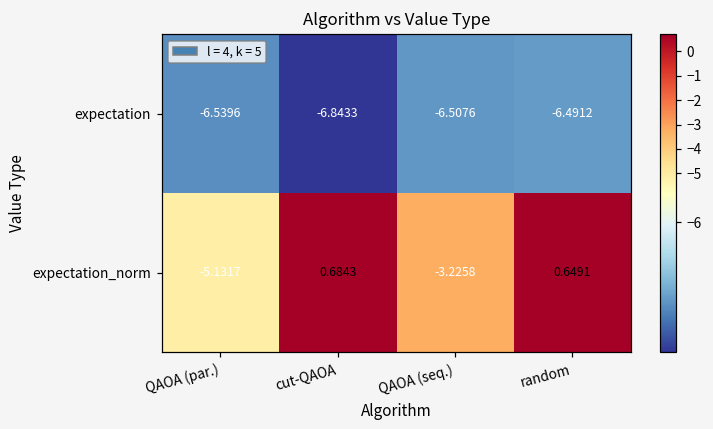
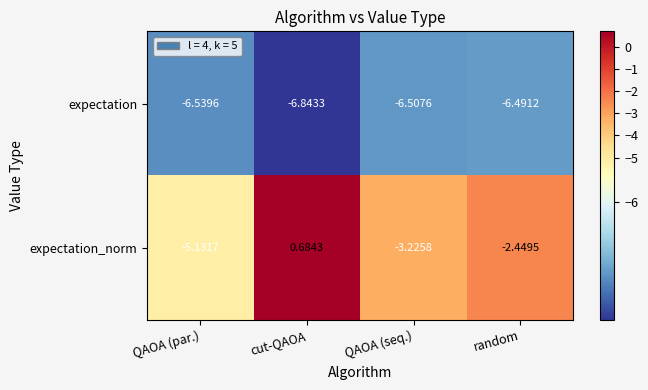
  {
    "expectation": {
      "QAOA (par.)": -6.5396,
      "cut-QAOA": -6.8433,
      "QAOA (seq.)": -6.5076,
      "random": -6.4912
    },
    "expectation_norm": {
      "QAOA (par.)": -5.1317,
      "cut-QAOA": 0.6843,
      "QAOA (seq.)": -3.2258,
-     "random": 0.6491
+     "random": -2.4495
    }
  }
